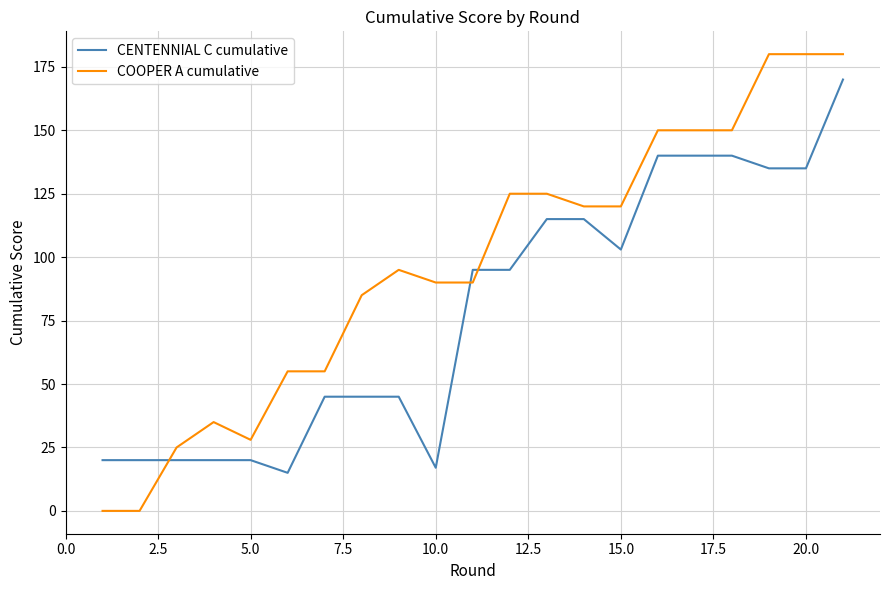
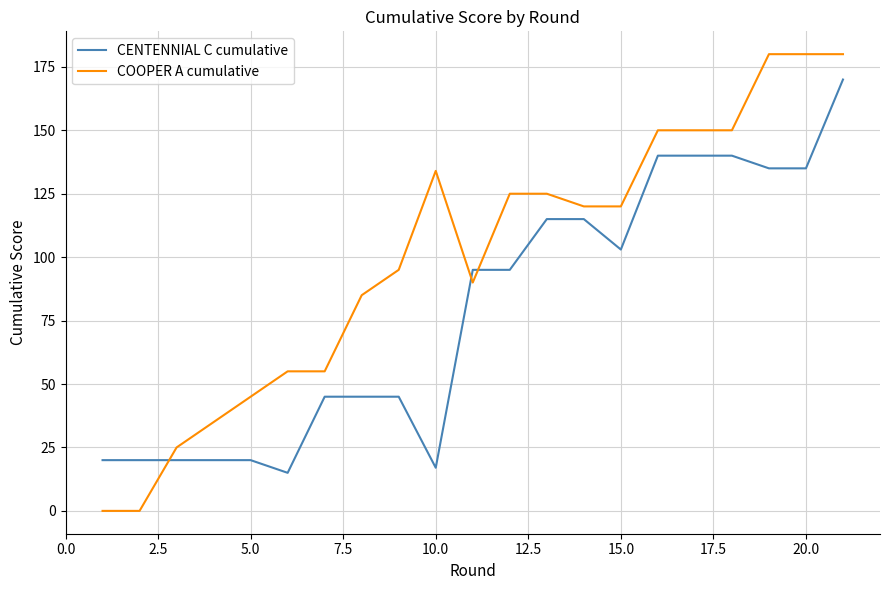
  {
    "CENTENNIAL C cumulative": {
      "5.0": 20,
      "10.0": 17,
      "15.0": 103,
      "20.0": 135
    },
    "COOPER A cumulative": {
-     "5.0": 28,
-     "10.0": 90,
+     "5.0": 45,
+     "10.0": 134,
      "15.0": 120,
      "20.0": 180
    }
  }
